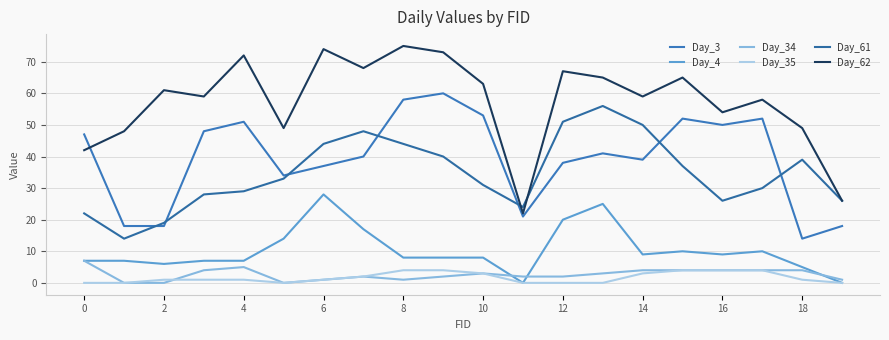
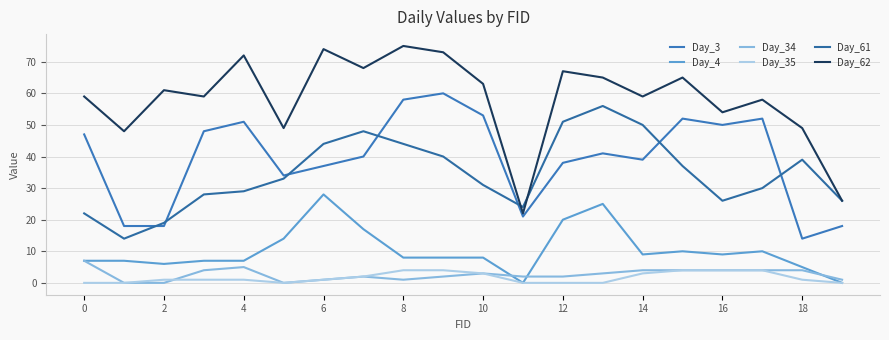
  {
    "Day_62": {
-     "0": 42,
+     "0": 59,
      "2": 61,
      "4": 72,
      "6": 74,
      "8": 75,
      "10": 63,
      "12": 67,
      "14": 59,
      "16": 54,
      "18": 49
    }
  }
